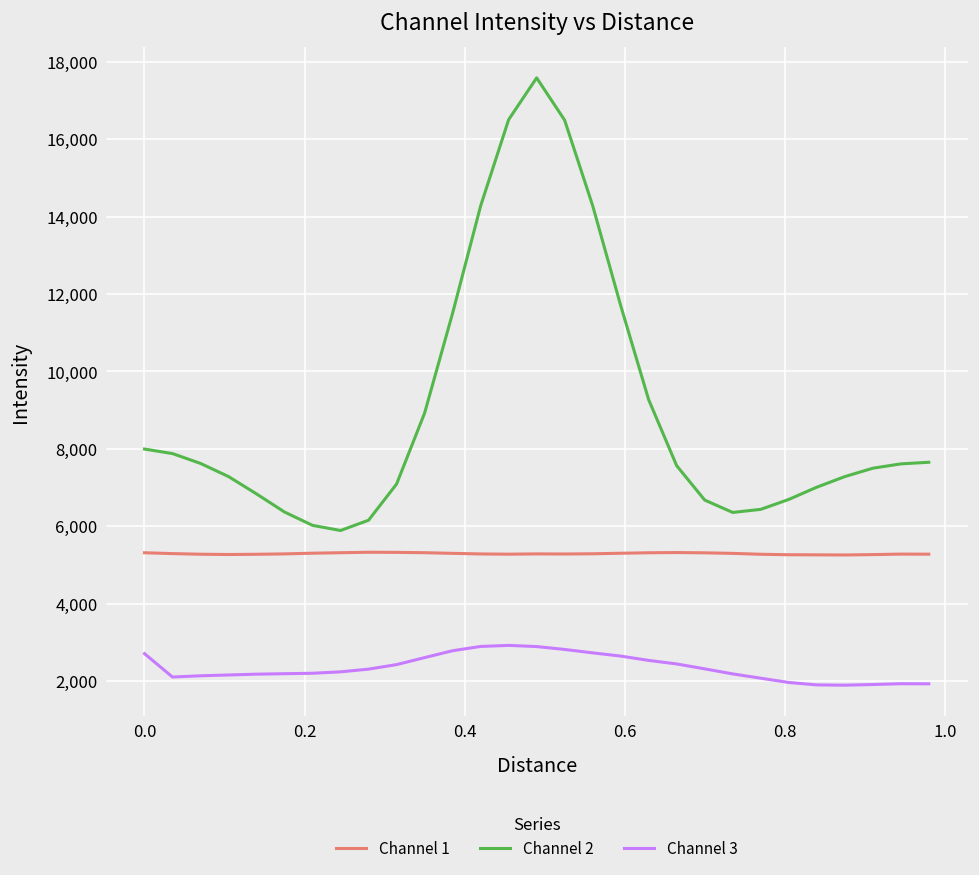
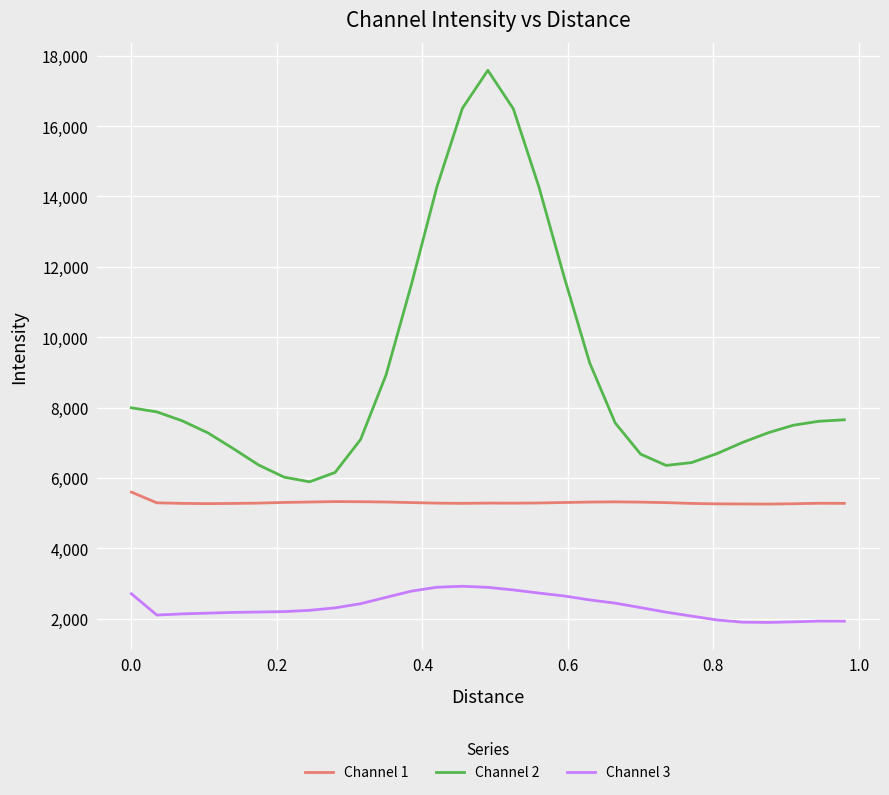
  {
    "Channel 1": {
-     "0.0": "5,300"
+     "0.0": "5,600"
    },
    "Channel 2": {
      "0.0": "8,000"
    },
    "Channel 3": {
      "0.0": "2,700"
    }
  }
